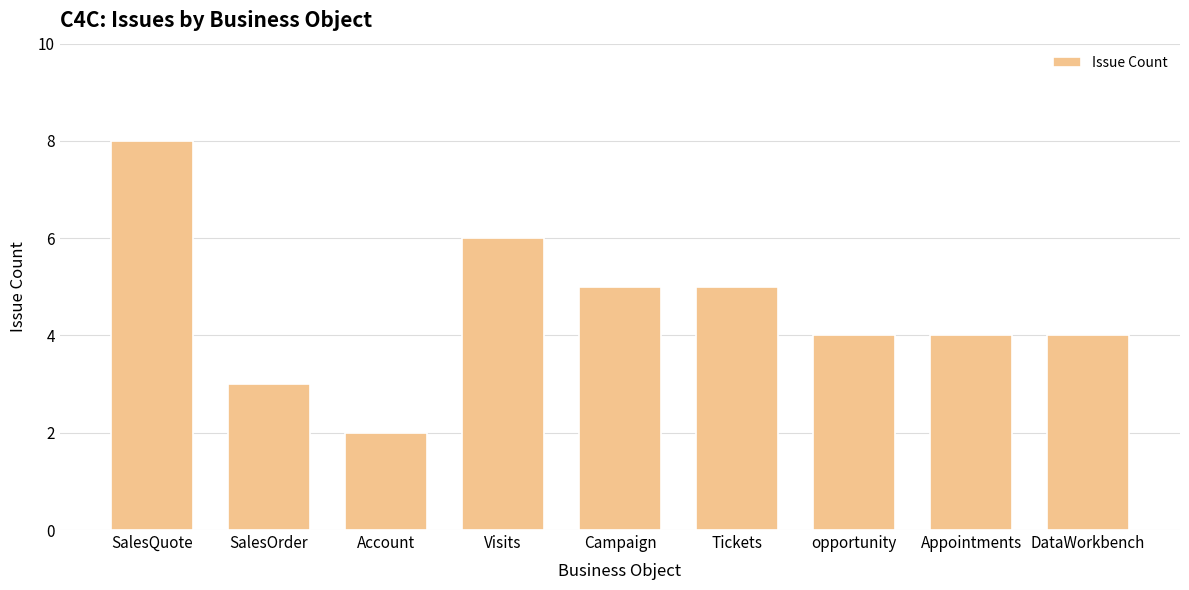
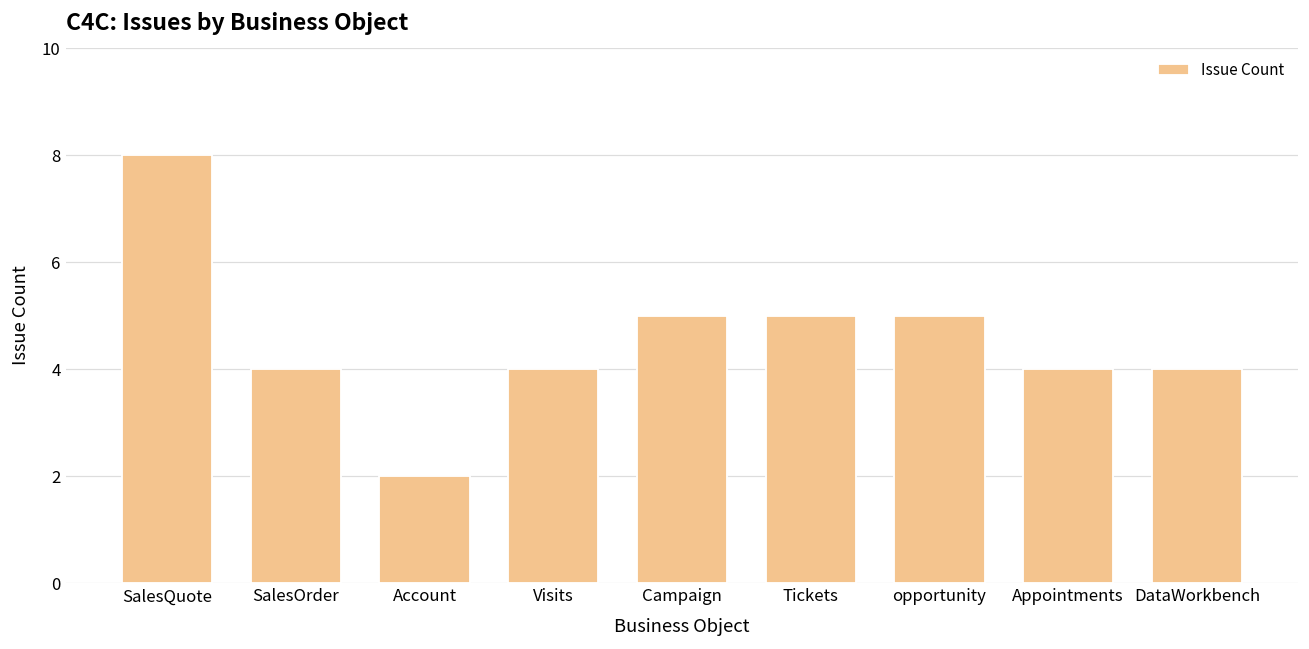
  {
    "SalesQuote": 8,
-   "SalesOrder": 3,
+   "SalesOrder": 4,
    "Account": 2,
-   "Visits": 6,
+   "Visits": 4,
    "Campaign": 5,
    "Tickets": 5,
-   "opportunity": 4,
+   "opportunity": 5,
    "Appointments": 4,
    "DataWorkbench": 4
  }
